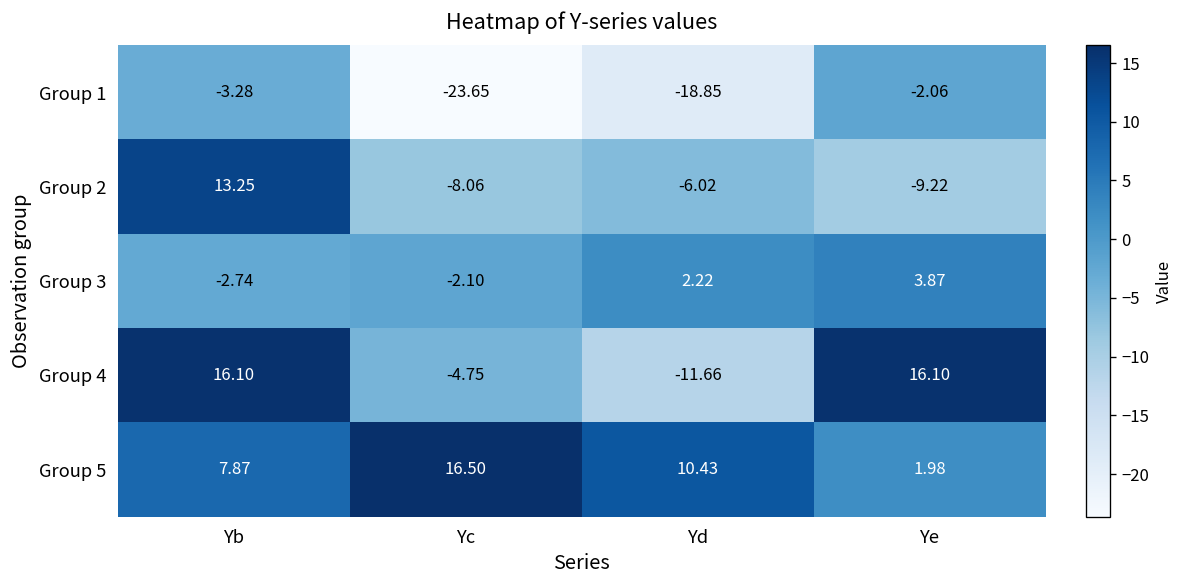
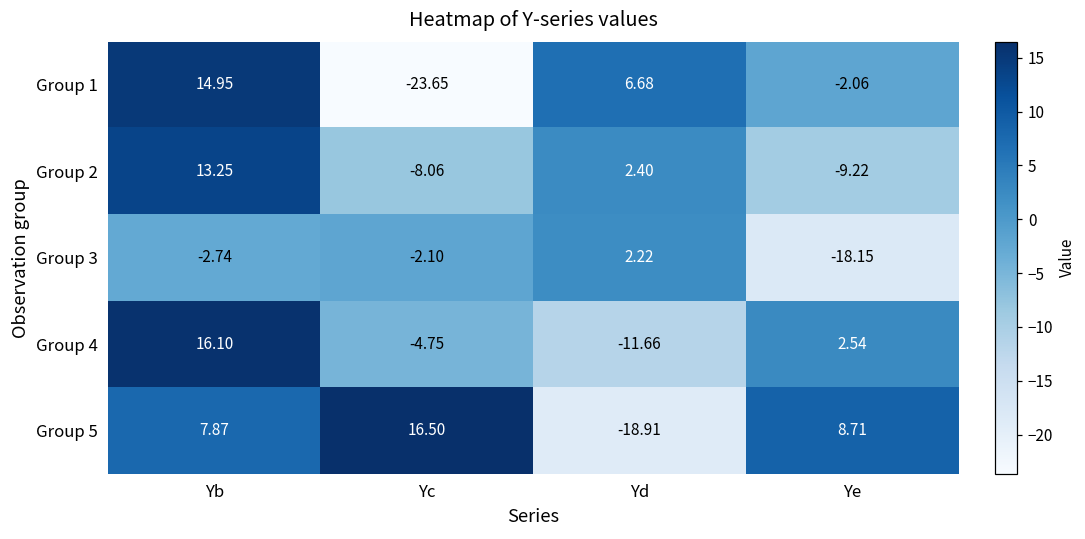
  {
    "Group 1": {
-     "Yb": -3.28,
+     "Yb": 14.95,
      "Yc": -23.65,
-     "Yd": -18.85,
+     "Yd": 6.68,
      "Ye": -2.06
    },
    "Group 2": {
      "Yb": 13.25,
      "Yc": -8.06,
-     "Yd": -6.02,
+     "Yd": 2.40,
      "Ye": -9.22
    },
    "Group 3": {
      "Yb": -2.74,
      "Yc": -2.10,
      "Yd": 2.22,
-     "Ye": 3.87
+     "Ye": -18.15
    },
    "Group 4": {
      "Yb": 16.10,
      "Yc": -4.75,
      "Yd": -11.66,
-     "Ye": 16.10
+     "Ye": 2.54
    },
    "Group 5": {
      "Yb": 7.87,
      "Yc": 16.50,
-     "Yd": 10.43,
-     "Ye": 1.98
+     "Yd": -18.91,
+     "Ye": 8.71
    }
  }
